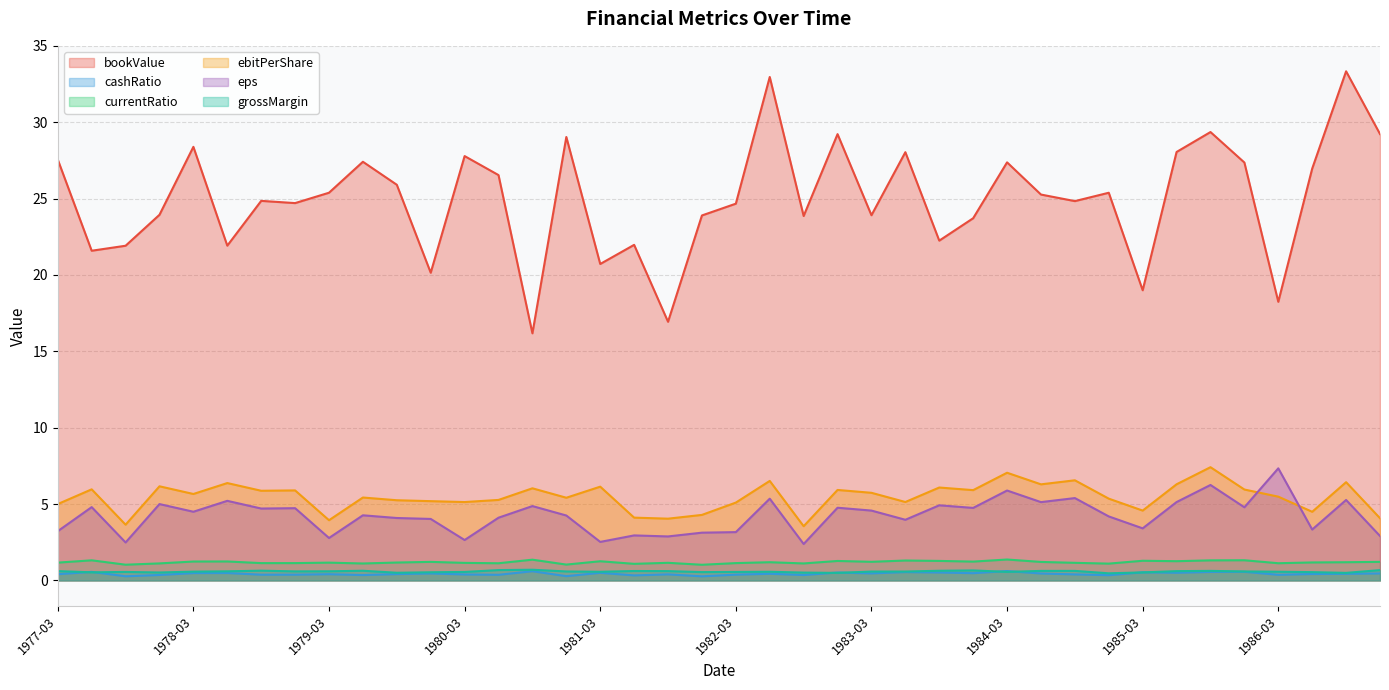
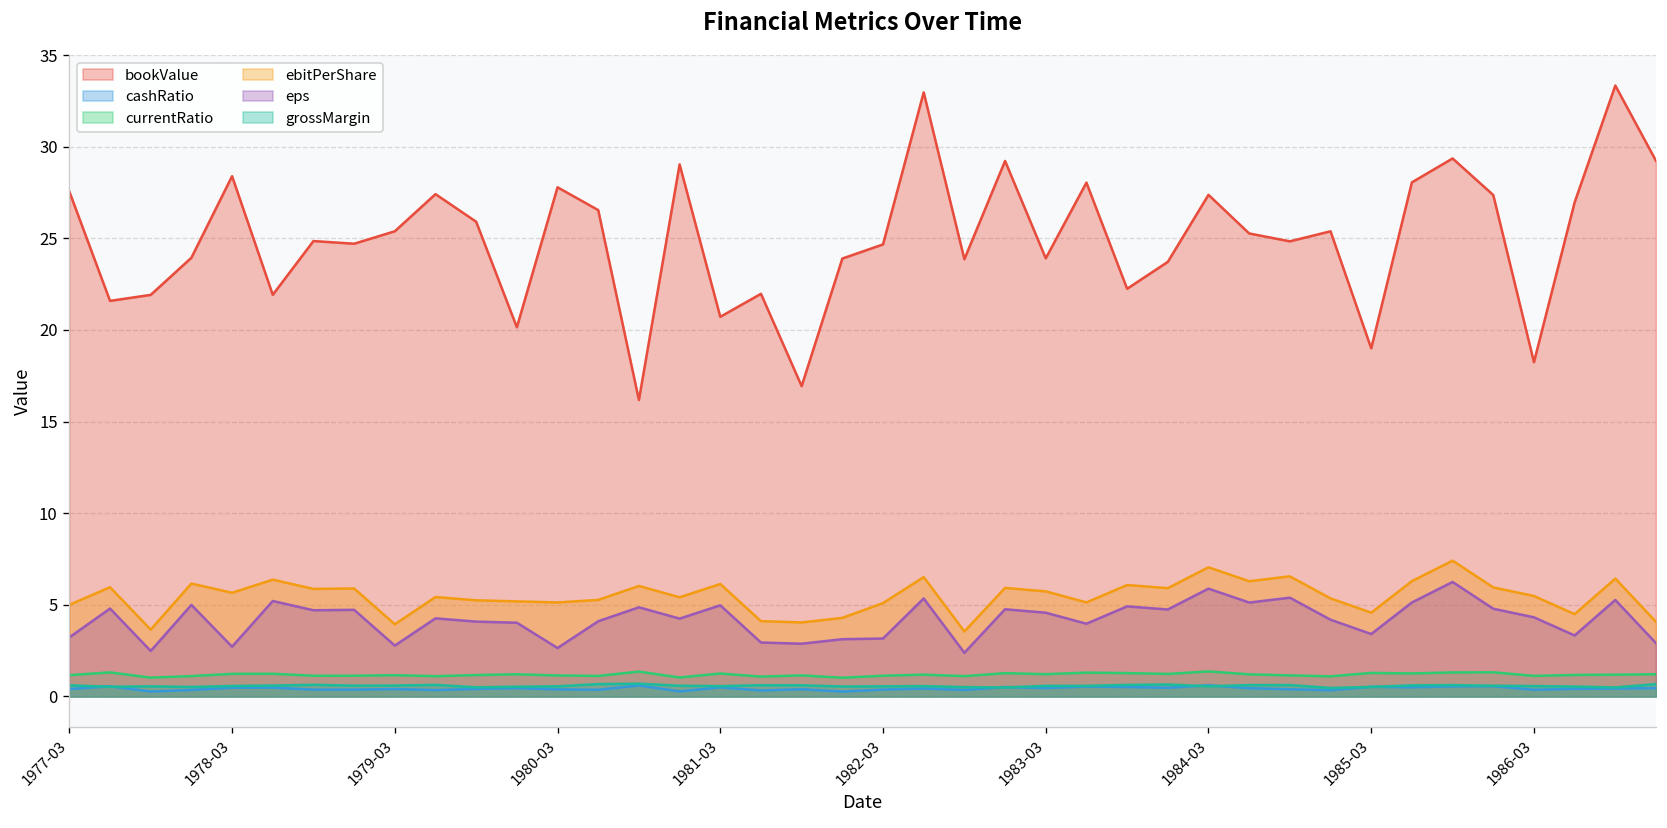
  {
    "eps": {
      "1977-03": 3.2,
-     "1978-03": 4.5,
+     "1978-03": 2.7,
      "1979-03": 2.8,
      "1980-03": 2.6,
-     "1981-03": 2.5,
+     "1981-03": 5.0,
      "1982-03": 3.2,
      "1983-03": 4.6,
      "1984-03": 5.9,
      "1985-03": 3.4,
-     "1986-03": 7.3
+     "1986-03": 4.3
    }
  }
